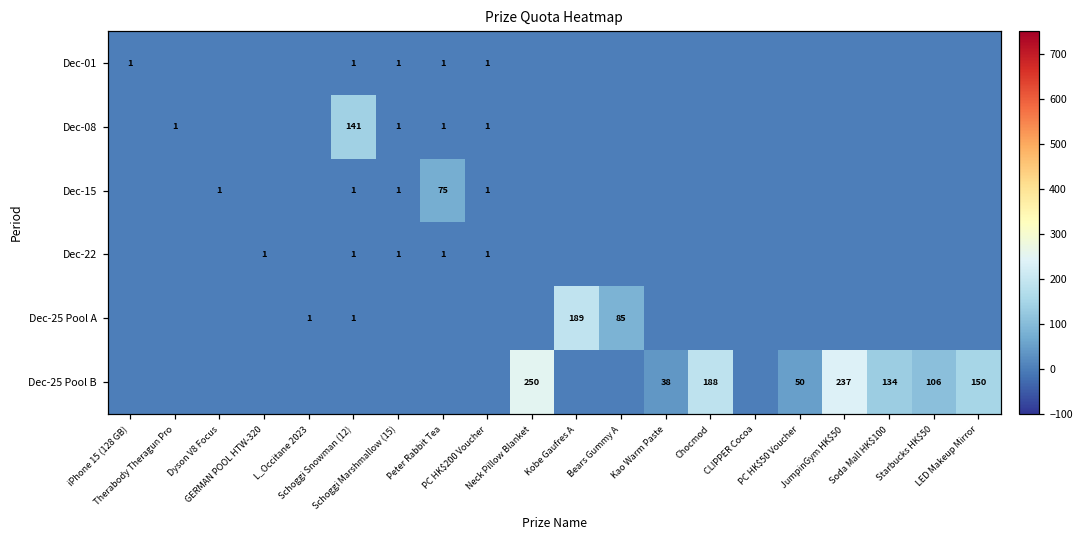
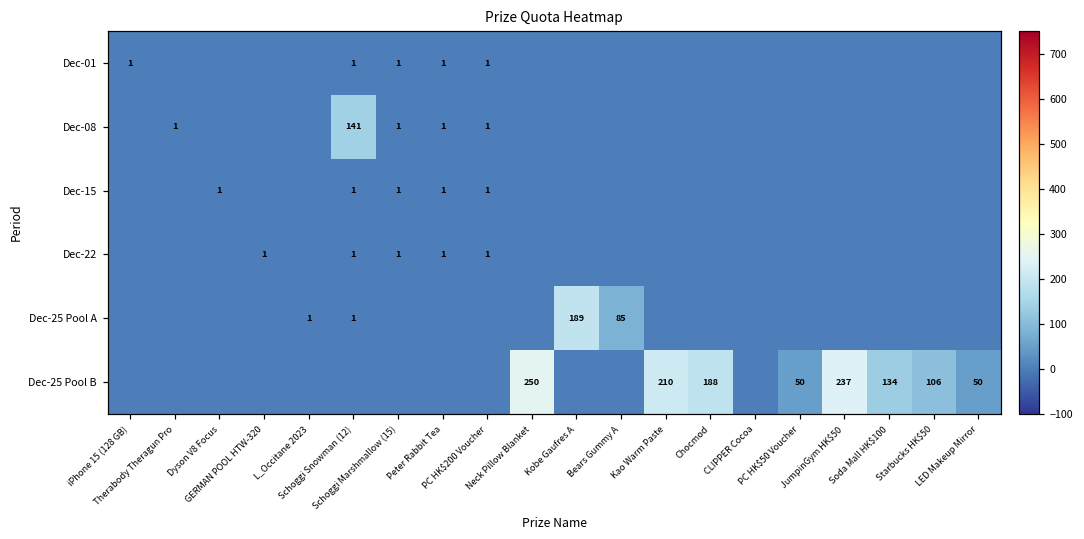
  {
    "Dec-01": {
      "iPhone 15 (128 GB)": 1,
      "Schoggi Snowman (12)": 1,
      "Schoggi Marshmallow (15)": 1,
      "Peter Rabbit Tea": 1,
      "PC HK$200 Voucher": 1
    },
    "Dec-08": {
      "Therabody Theragun Pro": 1,
      "Schoggi Snowman (12)": 141,
      "Schoggi Marshmallow (15)": 1,
      "Peter Rabbit Tea": 1,
      "PC HK$200 Voucher": 1
    },
    "Dec-15": {
      "Dyson V8 Focus": 1,
      "Schoggi Snowman (12)": 1,
      "Schoggi Marshmallow (15)": 1,
-     "Peter Rabbit Tea": 75,
+     "Peter Rabbit Tea": 1,
      "PC HK$200 Voucher": 1
    },
    "Dec-22": {
      "GERMAN POOL HTW-320": 1,
      "Schoggi Snowman (12)": 1,
      "Schoggi Marshmallow (15)": 1,
      "Peter Rabbit Tea": 1,
      "PC HK$200 Voucher": 1
    },
    "Dec-25 Pool A": {
      "L_Occitane 2023": 1,
      "Schoggi Snowman (12)": 1,
      "Kobe Gaufres A": 189,
      "Bears Gummy A": 85
    },
    "Dec-25 Pool B": {
      "Neck Pillow Blanket": 250,
-     "Kao Warm Paste": 38,
+     "Kao Warm Paste": 210,
      "Chocmod": 188,
      "PC HK$50 Voucher": 50,
      "JumpinGym HK$50": 237,
      "Soda Mall HK$100": 134,
      "Starbucks HK$50": 106,
-     "LED Makeup Mirror": 150
+     "LED Makeup Mirror": 50
    }
  }
